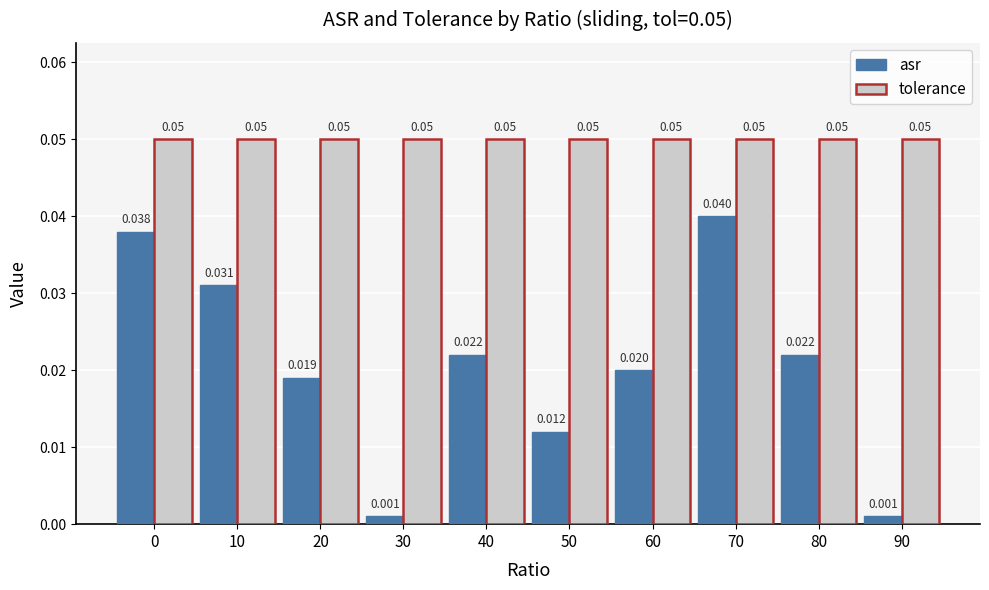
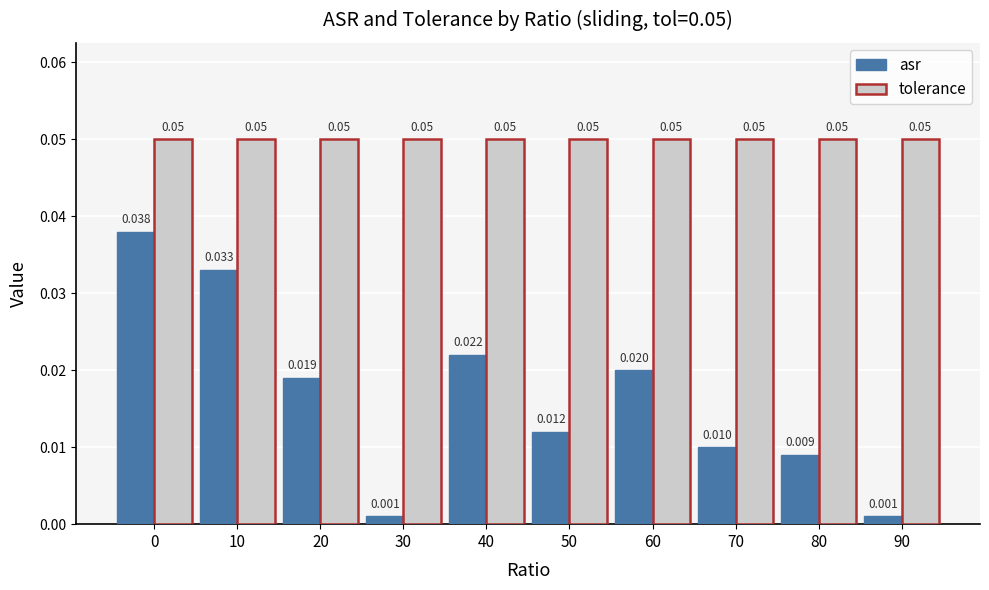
  {
    "asr": {
      "0": 0.038,
-     "10": 0.031,
+     "10": 0.033,
      "20": 0.019,
      "30": 0.001,
      "40": 0.022,
      "50": 0.012,
      "60": 0.020,
-     "70": 0.040,
-     "80": 0.022,
+     "70": 0.010,
+     "80": 0.009,
      "90": 0.001
    },
    "tolerance": {
      "0": 0.05,
      "10": 0.05,
      "20": 0.05,
      "30": 0.05,
      "40": 0.05,
      "50": 0.05,
      "60": 0.05,
      "70": 0.05,
      "80": 0.05,
      "90": 0.05
    }
  }
